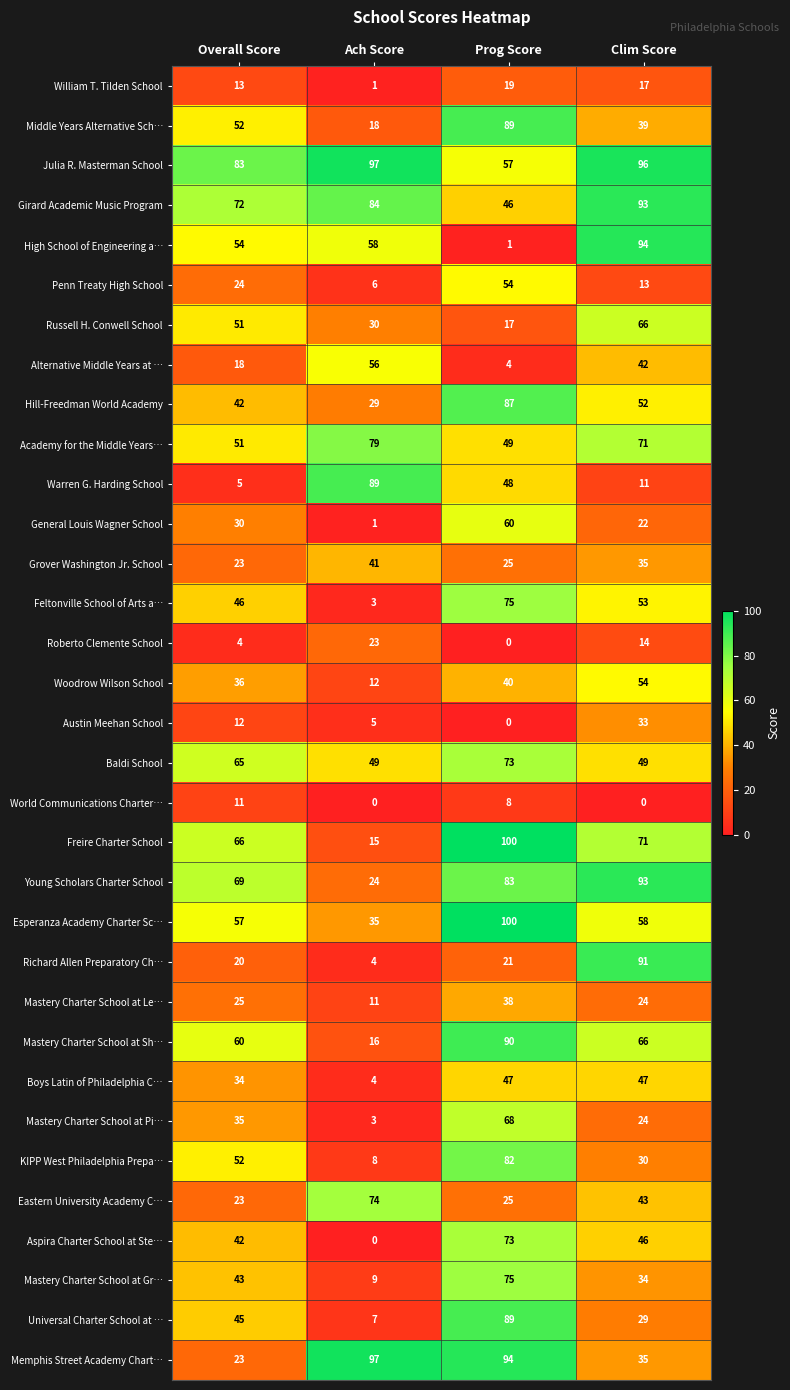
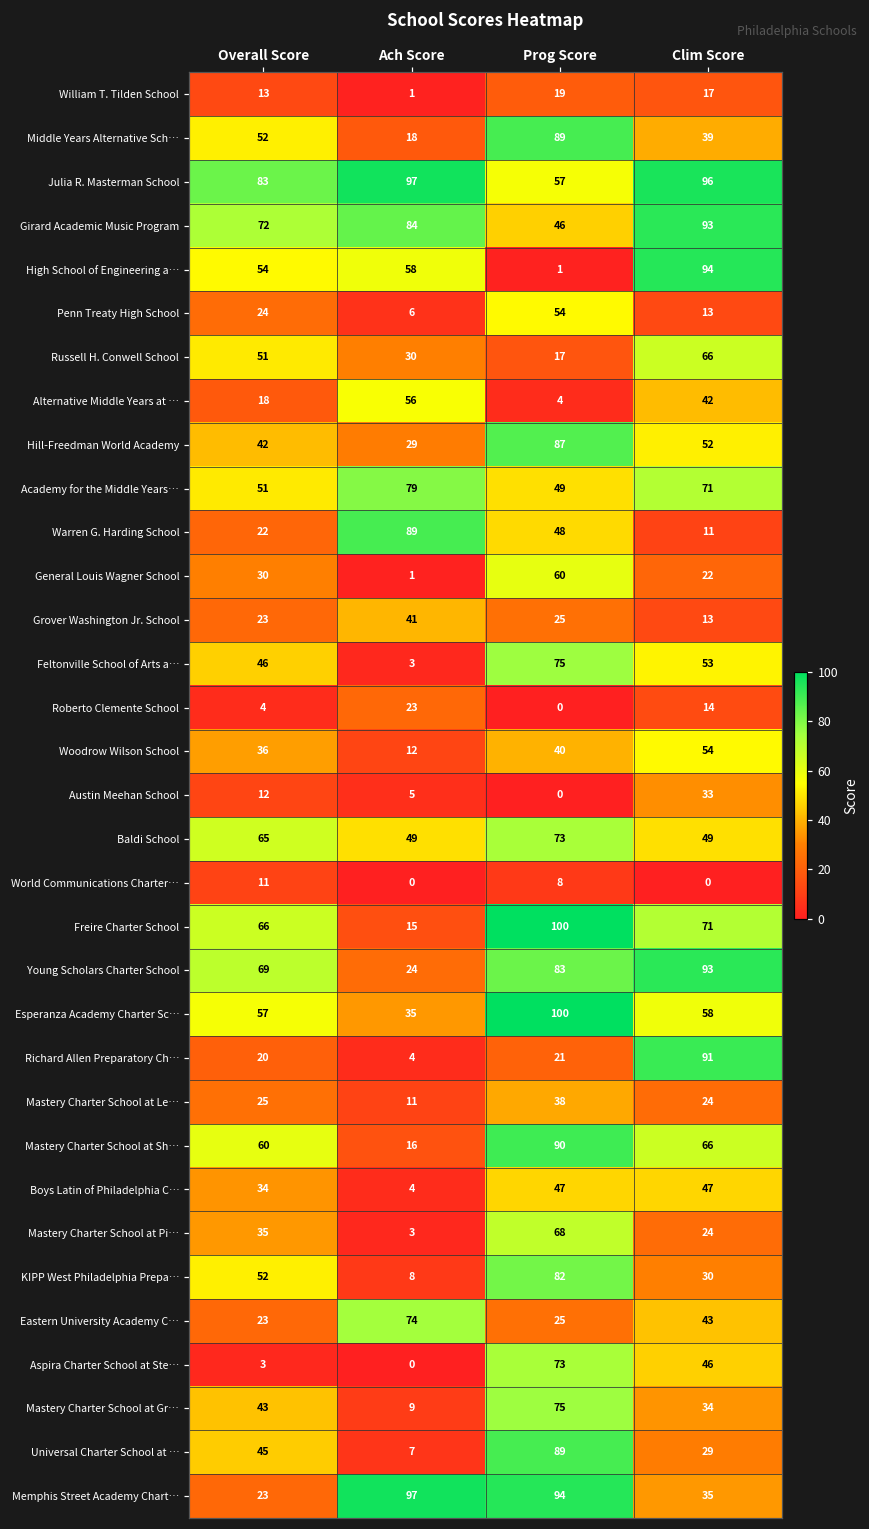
  {
    "William T. Tilden School": {
      "Overall Score": 13,
      "Ach Score": 1,
      "Prog Score": 19,
      "Clim Score": 17
    },
    "Middle Years Alternative Sch…": {
      "Overall Score": 52,
      "Ach Score": 18,
      "Prog Score": 89,
      "Clim Score": 39
    },
    "Julia R. Masterman School": {
      "Overall Score": 83,
      "Ach Score": 97,
      "Prog Score": 57,
      "Clim Score": 96
    },
    "Girard Academic Music Program": {
      "Overall Score": 72,
      "Ach Score": 84,
      "Prog Score": 46,
      "Clim Score": 93
    },
    "High School of Engineering a…": {
      "Overall Score": 54,
      "Ach Score": 58,
      "Prog Score": 1,
      "Clim Score": 94
    },
    "Penn Treaty High School": {
      "Overall Score": 24,
      "Ach Score": 6,
      "Prog Score": 54,
      "Clim Score": 13
    },
    "Russell H. Conwell School": {
      "Overall Score": 51,
      "Ach Score": 30,
      "Prog Score": 17,
      "Clim Score": 66
    },
    "Alternative Middle Years at …": {
      "Overall Score": 18,
      "Ach Score": 56,
      "Prog Score": 4,
      "Clim Score": 42
    },
    "Hill-Freedman World Academy": {
      "Overall Score": 42,
      "Ach Score": 29,
      "Prog Score": 87,
      "Clim Score": 52
    },
    "Academy for the Middle Years…": {
      "Overall Score": 51,
      "Ach Score": 79,
      "Prog Score": 49,
      "Clim Score": 71
    },
    "Warren G. Harding School": {
-     "Overall Score": 5,
+     "Overall Score": 22,
      "Ach Score": 89,
      "Prog Score": 48,
      "Clim Score": 11
    },
    "General Louis Wagner School": {
      "Overall Score": 30,
      "Ach Score": 1,
      "Prog Score": 60,
      "Clim Score": 22
    },
    "Grover Washington Jr. School": {
      "Overall Score": 23,
      "Ach Score": 41,
      "Prog Score": 25,
-     "Clim Score": 35
+     "Clim Score": 13
    },
    "Feltonville School of Arts a…": {
      "Overall Score": 46,
      "Ach Score": 3,
      "Prog Score": 75,
      "Clim Score": 53
    },
    "Roberto Clemente School": {
      "Overall Score": 4,
      "Ach Score": 23,
      "Prog Score": 0,
      "Clim Score": 14
    },
    "Woodrow Wilson School": {
      "Overall Score": 36,
      "Ach Score": 12,
      "Prog Score": 40,
      "Clim Score": 54
    },
    "Austin Meehan School": {
      "Overall Score": 12,
      "Ach Score": 5,
      "Prog Score": 0,
      "Clim Score": 33
    },
    "Baldi School": {
      "Overall Score": 65,
      "Ach Score": 49,
      "Prog Score": 73,
      "Clim Score": 49
    },
    "World Communications Charter…": {
      "Overall Score": 11,
      "Ach Score": 0,
      "Prog Score": 8,
      "Clim Score": 0
    },
    "Freire Charter School": {
      "Overall Score": 66,
      "Ach Score": 15,
      "Prog Score": 100,
      "Clim Score": 71
    },
    "Young Scholars Charter School": {
      "Overall Score": 69,
      "Ach Score": 24,
      "Prog Score": 83,
      "Clim Score": 93
    },
    "Esperanza Academy Charter Sc…": {
      "Overall Score": 57,
      "Ach Score": 35,
      "Prog Score": 100,
      "Clim Score": 58
    },
    "Richard Allen Preparatory Ch…": {
      "Overall Score": 20,
      "Ach Score": 4,
      "Prog Score": 21,
      "Clim Score": 91
    },
    "Mastery Charter School at Le…": {
      "Overall Score": 25,
      "Ach Score": 11,
      "Prog Score": 38,
      "Clim Score": 24
    },
    "Mastery Charter School at Sh…": {
      "Overall Score": 60,
      "Ach Score": 16,
      "Prog Score": 90,
      "Clim Score": 66
    },
    "Boys Latin of Philadelphia C…": {
      "Overall Score": 34,
      "Ach Score": 4,
      "Prog Score": 47,
      "Clim Score": 47
    },
    "Mastery Charter School at Pi…": {
      "Overall Score": 35,
      "Ach Score": 3,
      "Prog Score": 68,
      "Clim Score": 24
    },
    "KIPP West Philadelphia Prepa…": {
      "Overall Score": 52,
      "Ach Score": 8,
      "Prog Score": 82,
      "Clim Score": 30
    },
    "Eastern University Academy C…": {
      "Overall Score": 23,
      "Ach Score": 74,
      "Prog Score": 25,
      "Clim Score": 43
    },
    "Aspira Charter School at Ste…": {
-     "Overall Score": 42,
+     "Overall Score": 3,
      "Ach Score": 0,
      "Prog Score": 73,
      "Clim Score": 46
    },
    "Mastery Charter School at Gr…": {
      "Overall Score": 43,
      "Ach Score": 9,
      "Prog Score": 75,
      "Clim Score": 34
    },
    "Universal Charter School at …": {
      "Overall Score": 45,
      "Ach Score": 7,
      "Prog Score": 89,
      "Clim Score": 29
    },
    "Memphis Street Academy Chart…": {
      "Overall Score": 23,
      "Ach Score": 97,
      "Prog Score": 94,
      "Clim Score": 35
    }
  }
